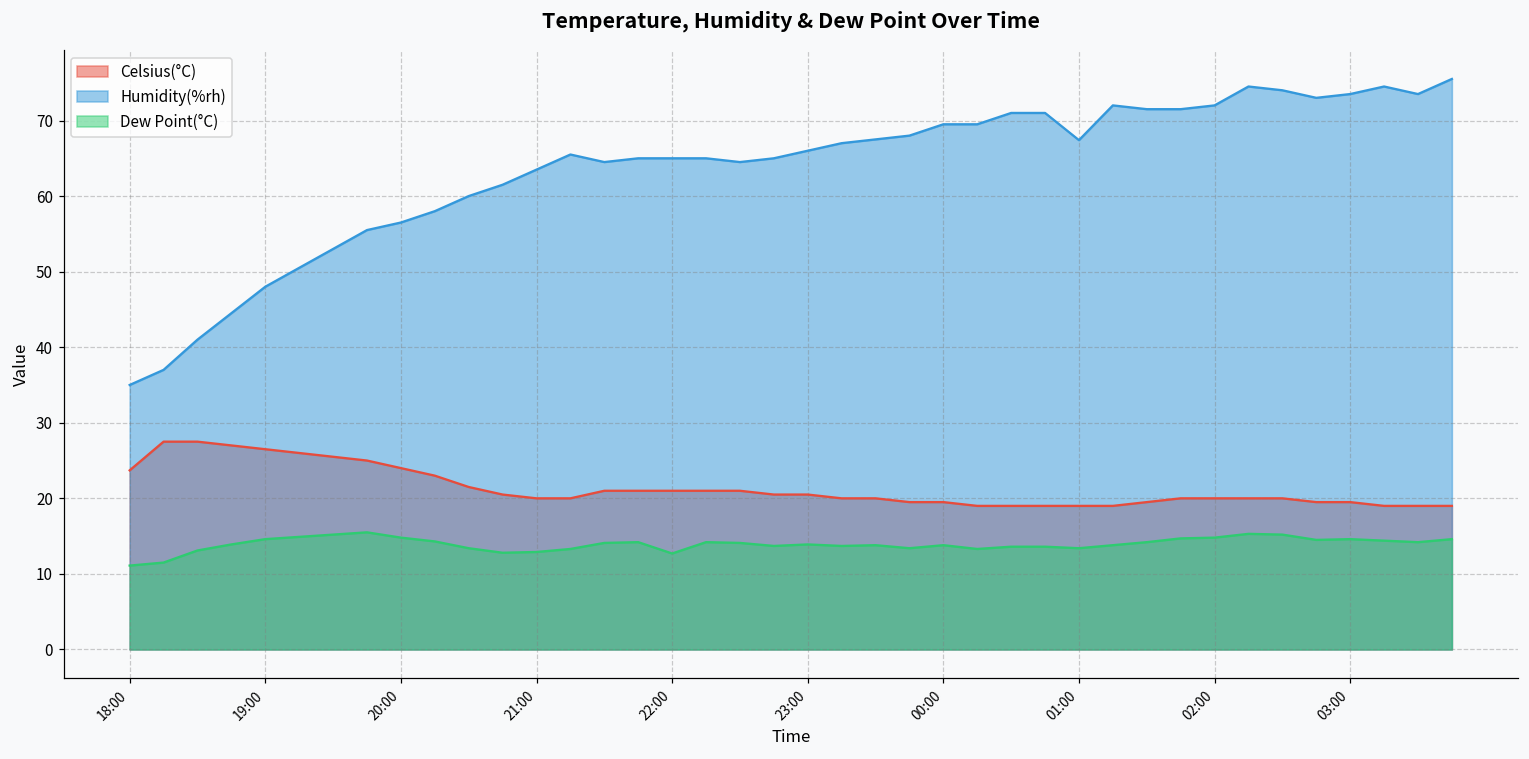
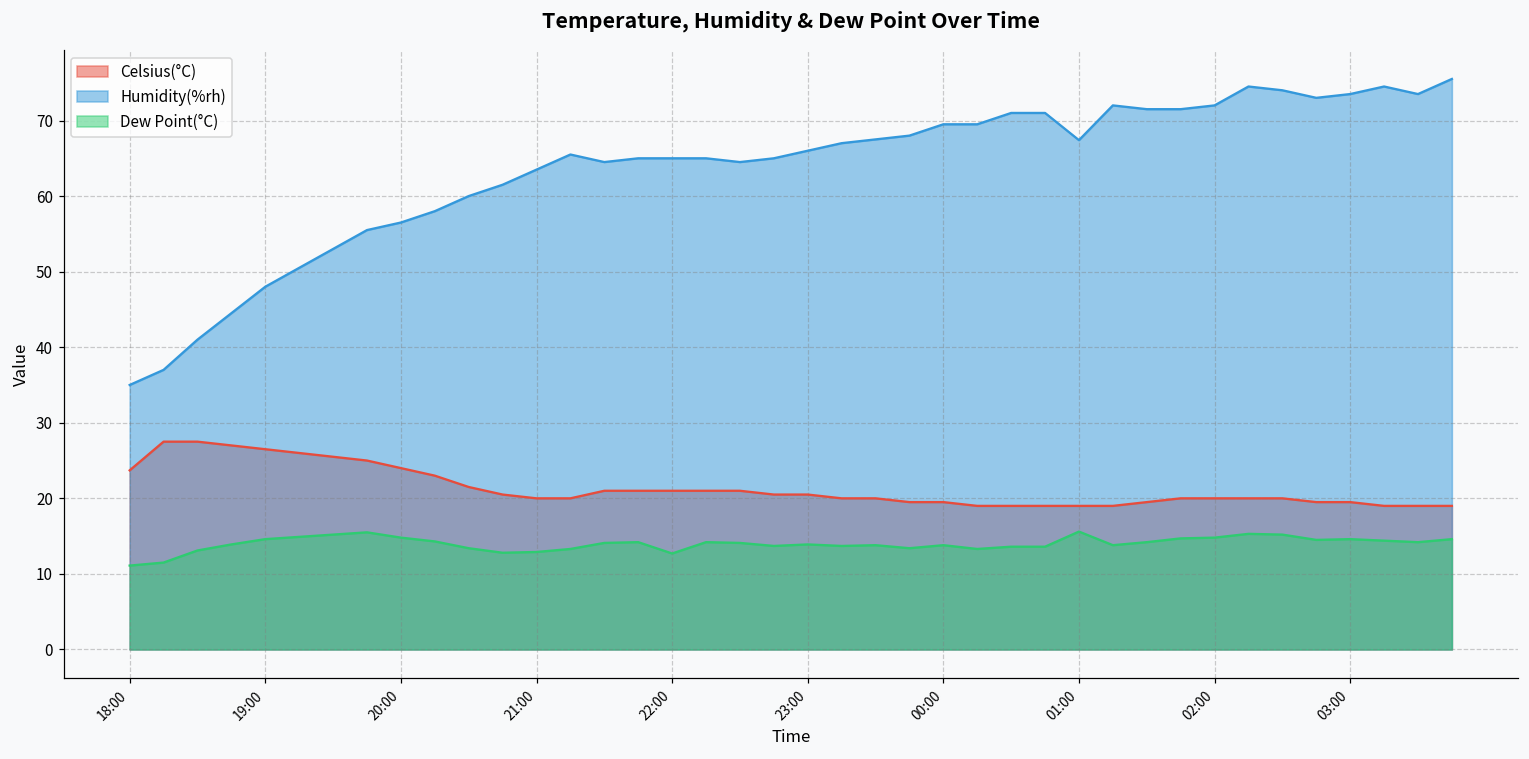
  {
    "Celsius(°C)": {
      "18:00": 24,
      "19:00": 27,
      "20:00": 24,
      "21:00": 20,
      "22:00": 21,
      "23:00": 21,
      "00:00": 20,
      "01:00": 19,
      "02:00": 20,
      "03:00": 20
    },
    "Humidity(%rh)": {
      "18:00": 35,
      "19:00": 48,
      "20:00": 57,
      "21:00": 64,
      "22:00": 65,
      "23:00": 66,
      "00:00": 70,
      "01:00": 67,
      "02:00": 72,
      "03:00": 74
    },
    "Dew Point(°C)": {
      "18:00": 11,
      "19:00": 15,
      "20:00": 15,
      "21:00": 13,
      "22:00": 13,
      "23:00": 14,
      "00:00": 14,
-     "01:00": 13,
+     "01:00": 16,
      "02:00": 15,
      "03:00": 15
    }
  }
